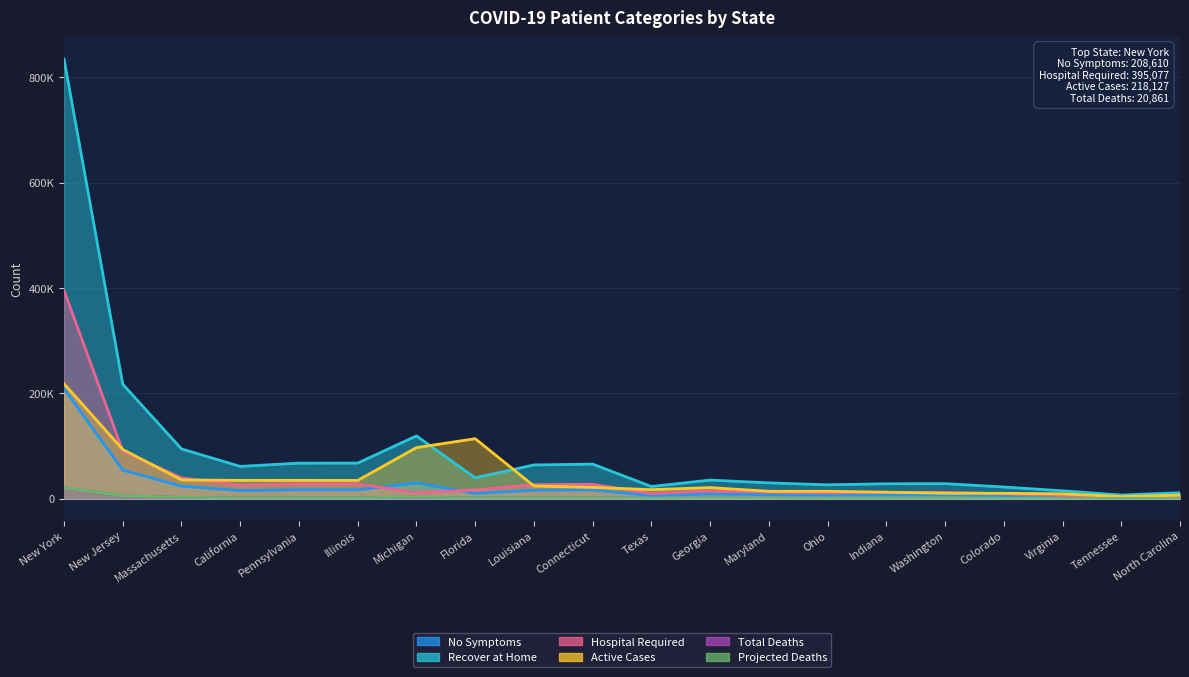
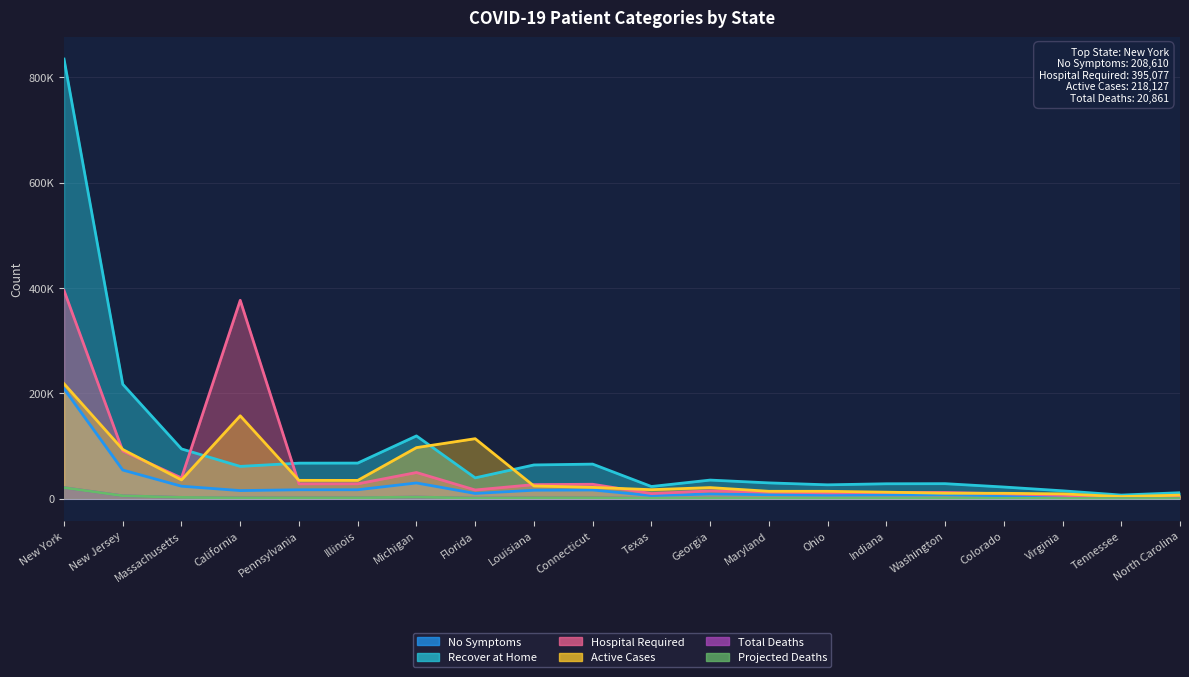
  {
    "Hospital Required": {
      "New York": 400000,
-     "California": 30000,
+     "California": 380000,
      "Pennsylvania": 30000,
      "Illinois": 30000,
-     "Michigan": 10000,
+     "Michigan": 50000,
      "Florida": 20000,
      "Connecticut": 30000,
      "Georgia": 10000
    },
    "Active Cases": {
      "New York": 220000,
-     "California": 30000,
+     "California": 160000,
      "Pennsylvania": 30000,
      "Illinois": 30000,
      "Michigan": 100000,
      "Florida": 110000,
      "Connecticut": 20000,
      "Texas": 20000,
      "Georgia": 20000
    },
    "Projected Deaths": {
      "New York": 20000,
      "New Jersey": 10000,
      "Massachusetts": 0,
      "California": 0,
      "Pennsylvania": 0,
      "Illinois": 0,
      "Michigan": 0,
      "Florida": 0,
      "Louisiana": 0,
      "Connecticut": 0,
      "Texas": 0,
      "Georgia": 0,
      "Maryland": 0,
      "Ohio": 0,
      "Indiana": 0,
      "Washington": 0,
      "Colorado": 0
    }
  }
